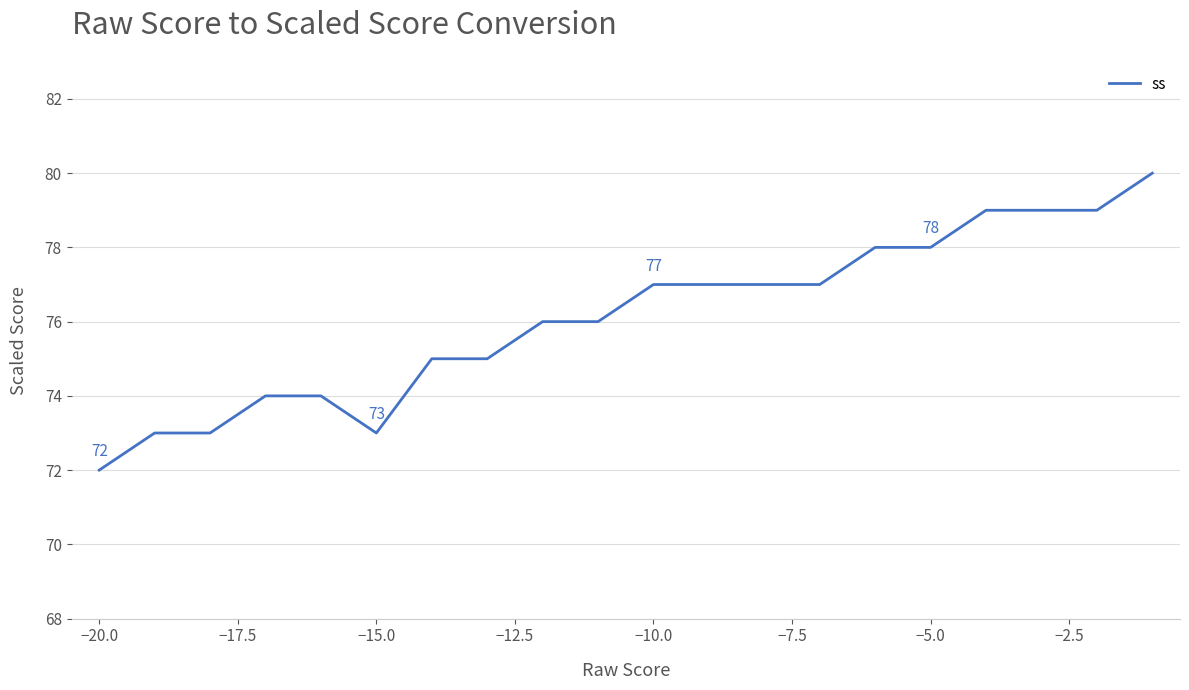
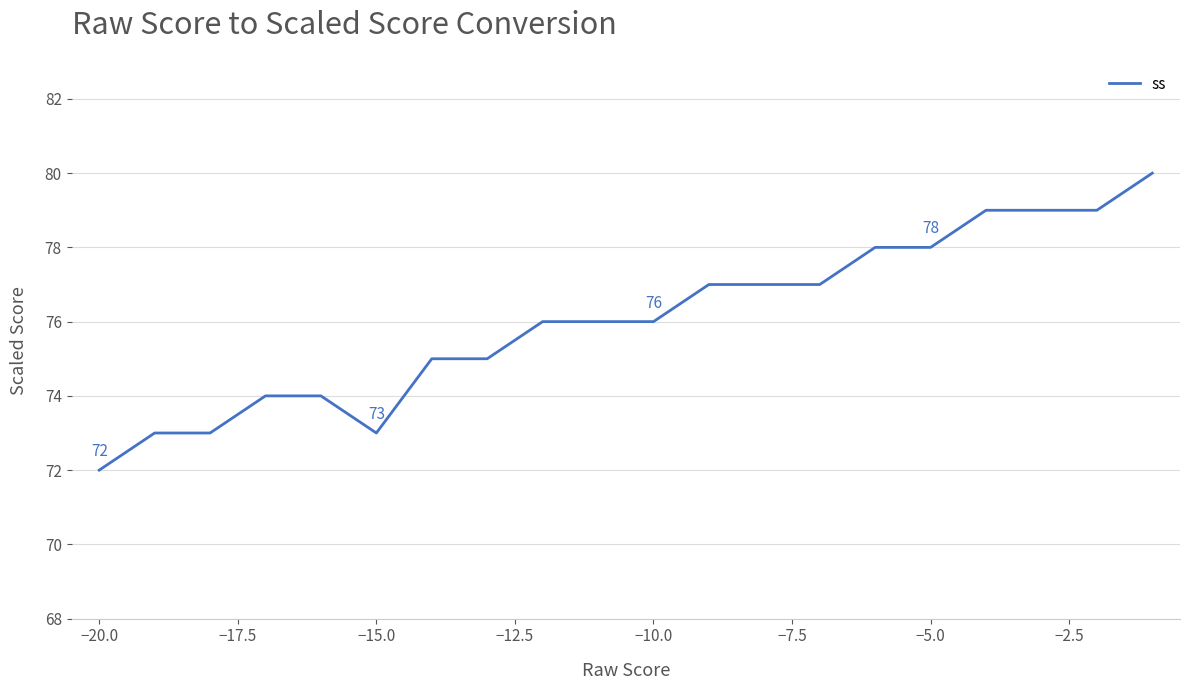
  {
    "−20.0": 72,
    "−15.0": 73,
-   "−10.0": 77,
+   "−10.0": 76,
    "−5.0": 78
  }
